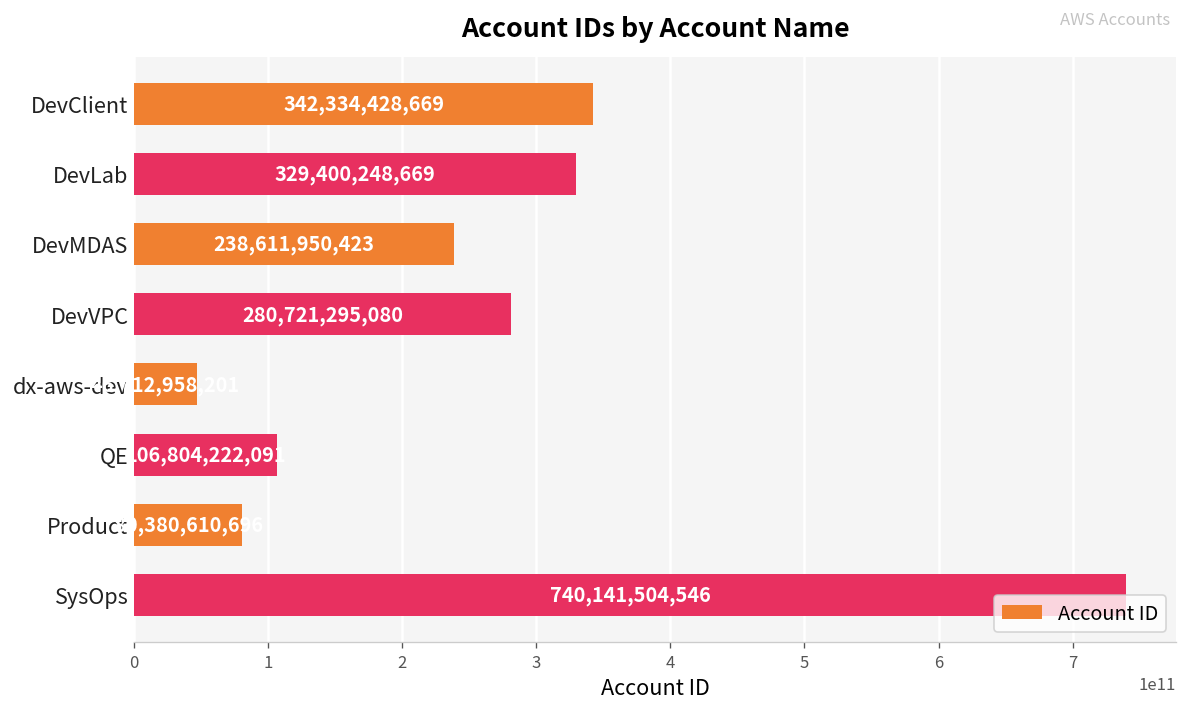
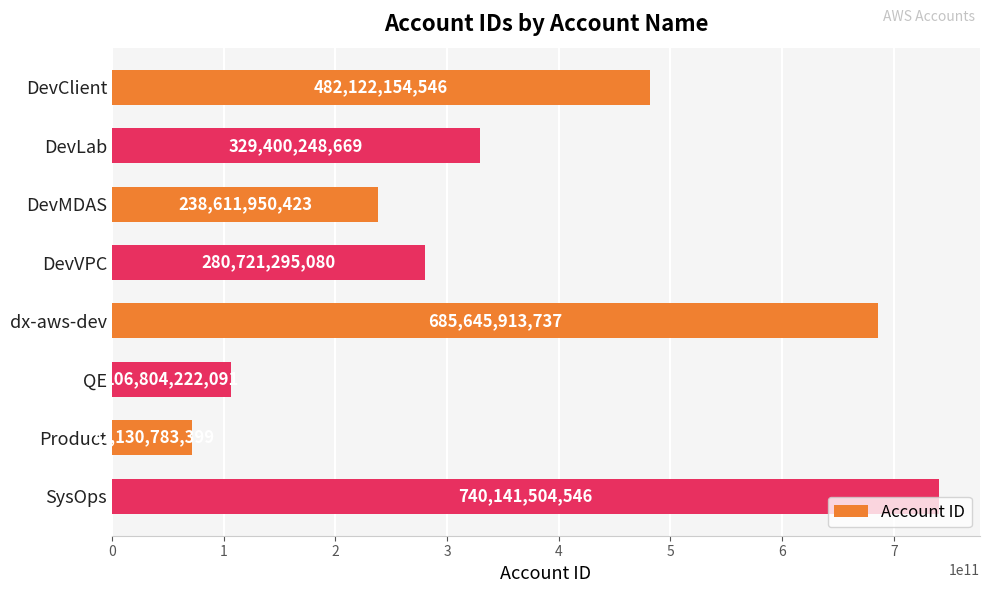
  {
-   "DevClient": "342,334,428,669",
+   "DevClient": "482,122,154,546",
    "DevLab": "329,400,248,669",
    "DevMDAS": "238,611,950,423",
    "DevVPC": "280,721,295,080",
-   "dx-aws-dev": "47000000000",
+   "dx-aws-dev": "686000000000",
    "QE": "106,804,222,091",
-   "Product": "80,380,610,696",
+   "Product": "72,130,783,399",
    "SysOps": "740,141,504,546"
  }
